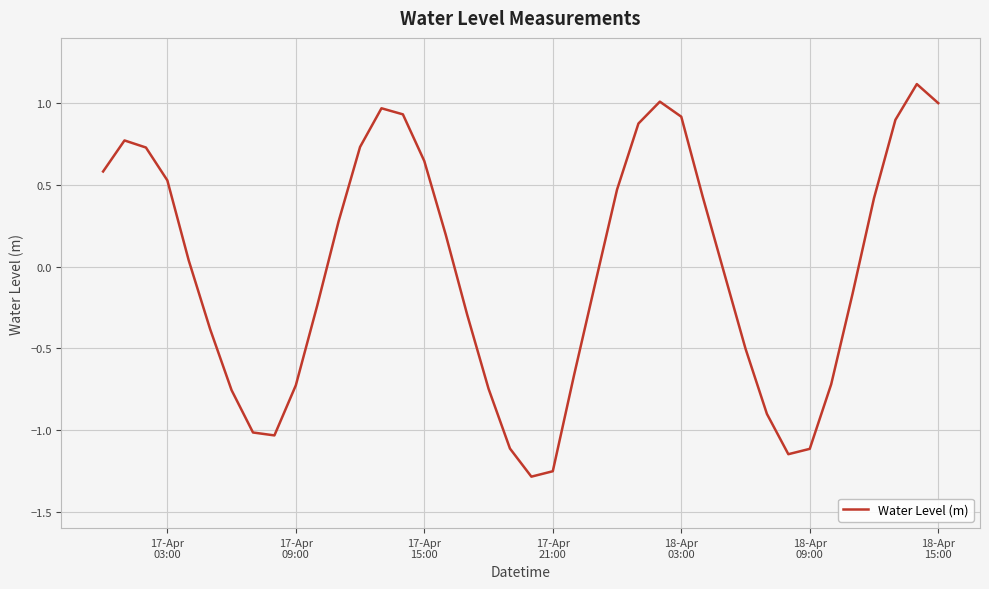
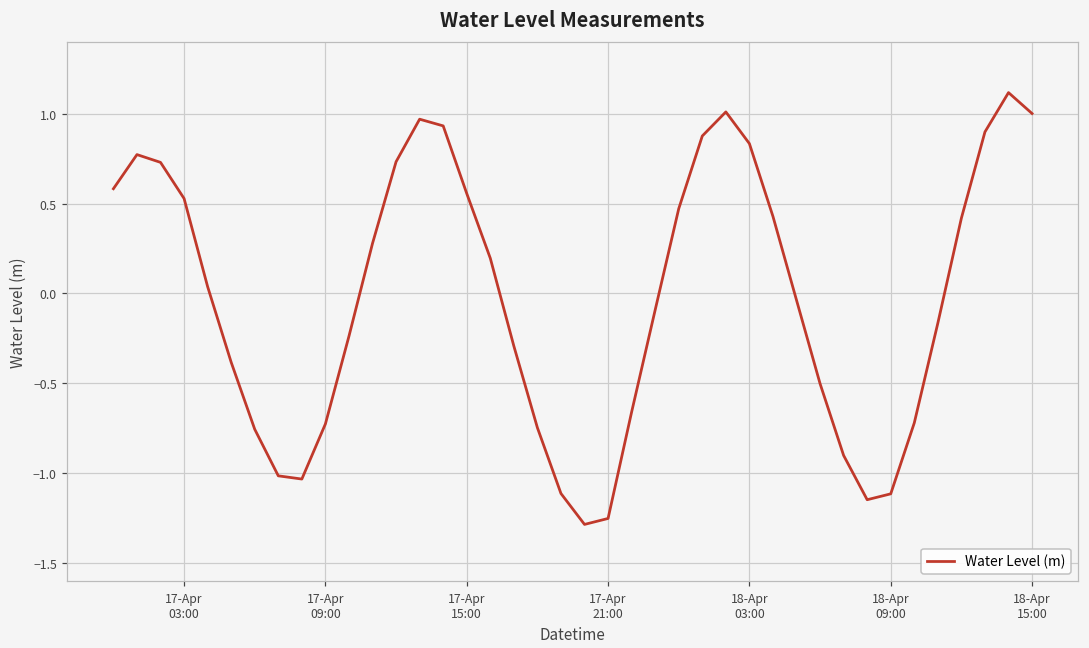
  {
    "17-Apr 03:00": 0.53,
    "17-Apr 09:00": -0.73,
-   "17-Apr 15:00": 0.65,
+   "17-Apr 15:00": 0.56,
    "17-Apr 21:00": -1.25,
-   "18-Apr 03:00": 0.92,
+   "18-Apr 03:00": 0.83,
    "18-Apr 09:00": -1.11,
    "18-Apr 15:00": 1.00
  }
